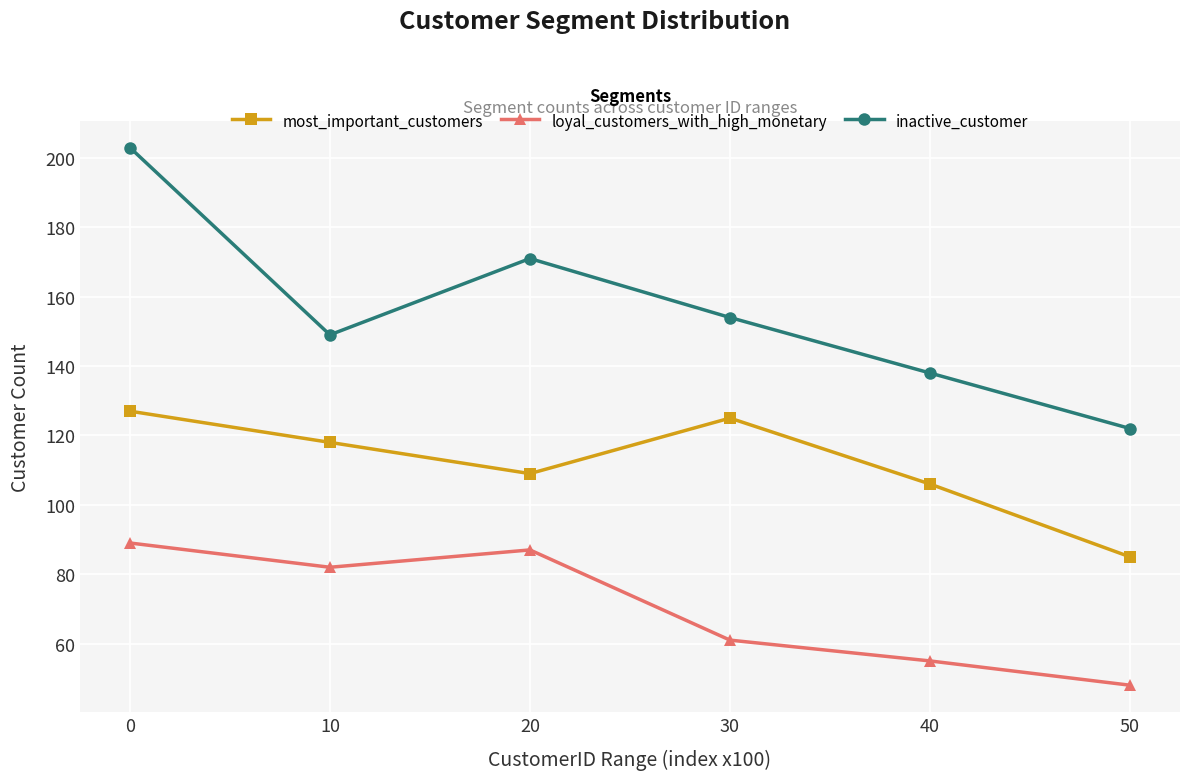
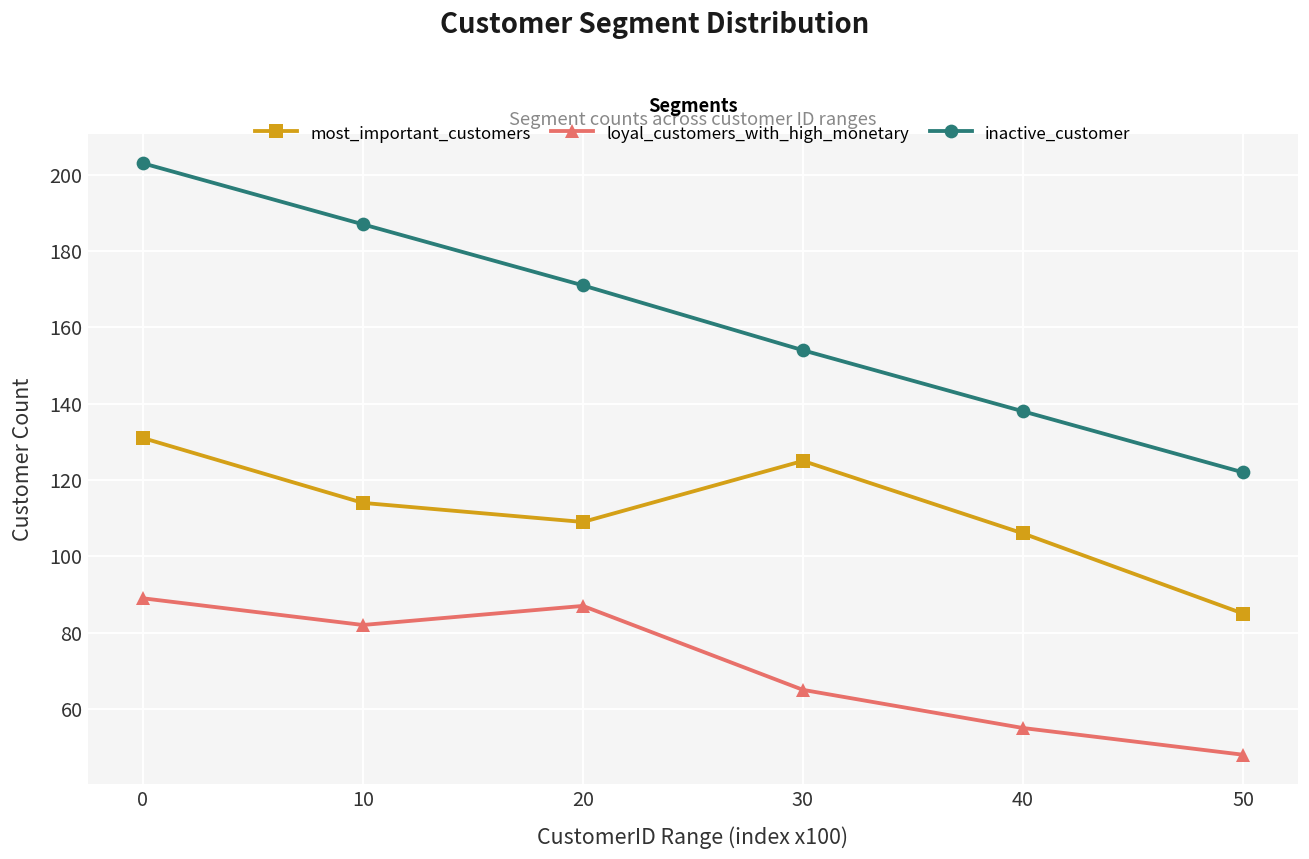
  {
    "most_important_customers": {
-     "0": 127,
-     "10": 118,
+     "0": 131,
+     "10": 114,
      "20": 109,
      "30": 125,
      "40": 106,
      "50": 85
    },
    "loyal_customers_with_high_monetary": {
      "0": 89,
      "10": 82,
      "20": 87,
-     "30": 61,
+     "30": 65,
      "40": 55,
      "50": 48
    },
    "inactive_customer": {
      "0": 203,
-     "10": 149,
+     "10": 187,
      "20": 171,
      "30": 154,
      "40": 138,
      "50": 122
    }
  }
